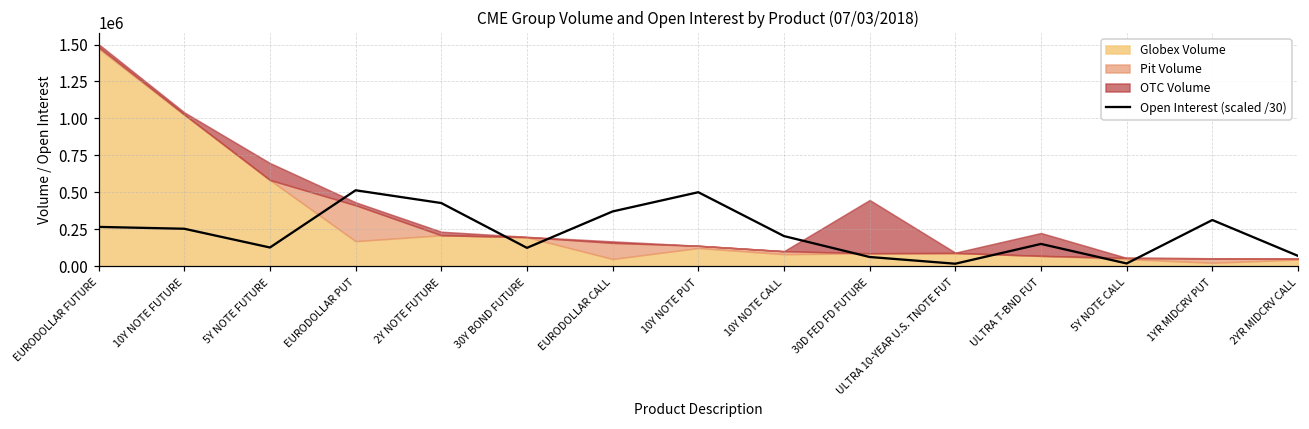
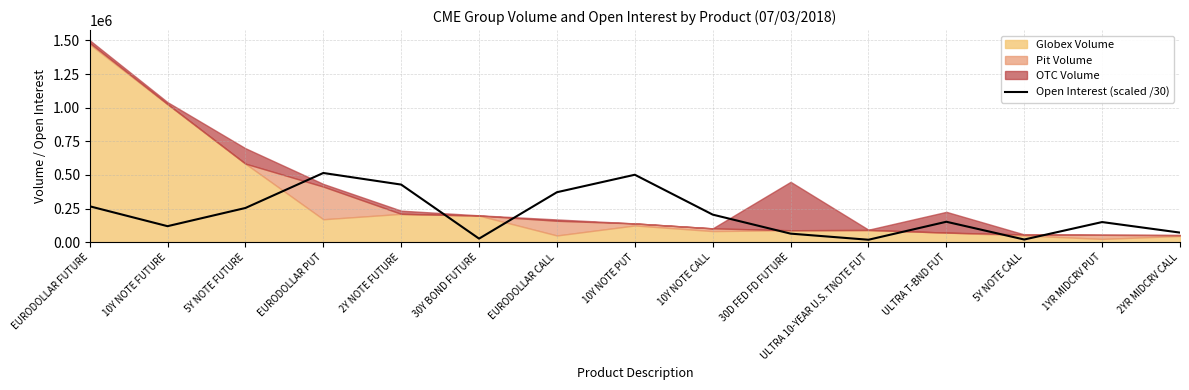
  {
    "Open Interest (scaled /30)": {
      "EURODOLLAR FUTURE": 270000,
-     "10Y NOTE FUTURE": 250000,
-     "5Y NOTE FUTURE": 130000,
+     "10Y NOTE FUTURE": 120000,
+     "5Y NOTE FUTURE": 250000,
      "EURODOLLAR PUT": 510000,
      "2Y NOTE FUTURE": 430000,
-     "30Y BOND FUTURE": 130000,
+     "30Y BOND FUTURE": 30000,
      "EURODOLLAR CALL": 370000,
      "10Y NOTE PUT": 500000,
      "10Y NOTE CALL": 210000,
      "30D FED FD FUTURE": 60000,
      "ULTRA 10-YEAR U.S. TNOTE FUT": 20000,
      "ULTRA T-BND FUT": 150000,
      "5Y NOTE CALL": 20000,
-     "1YR MIDCRV PUT": 310000
+     "1YR MIDCRV PUT": 150000
    },
    "OTC Volume": {
      "EURODOLLAR FUTURE": 20000,
      "5Y NOTE FUTURE": 110000,
      "EURODOLLAR PUT": 20000,
      "2Y NOTE FUTURE": 20000,
      "30D FED FD FUTURE": 360000,
      "ULTRA T-BND FUT": 150000
    }
  }
